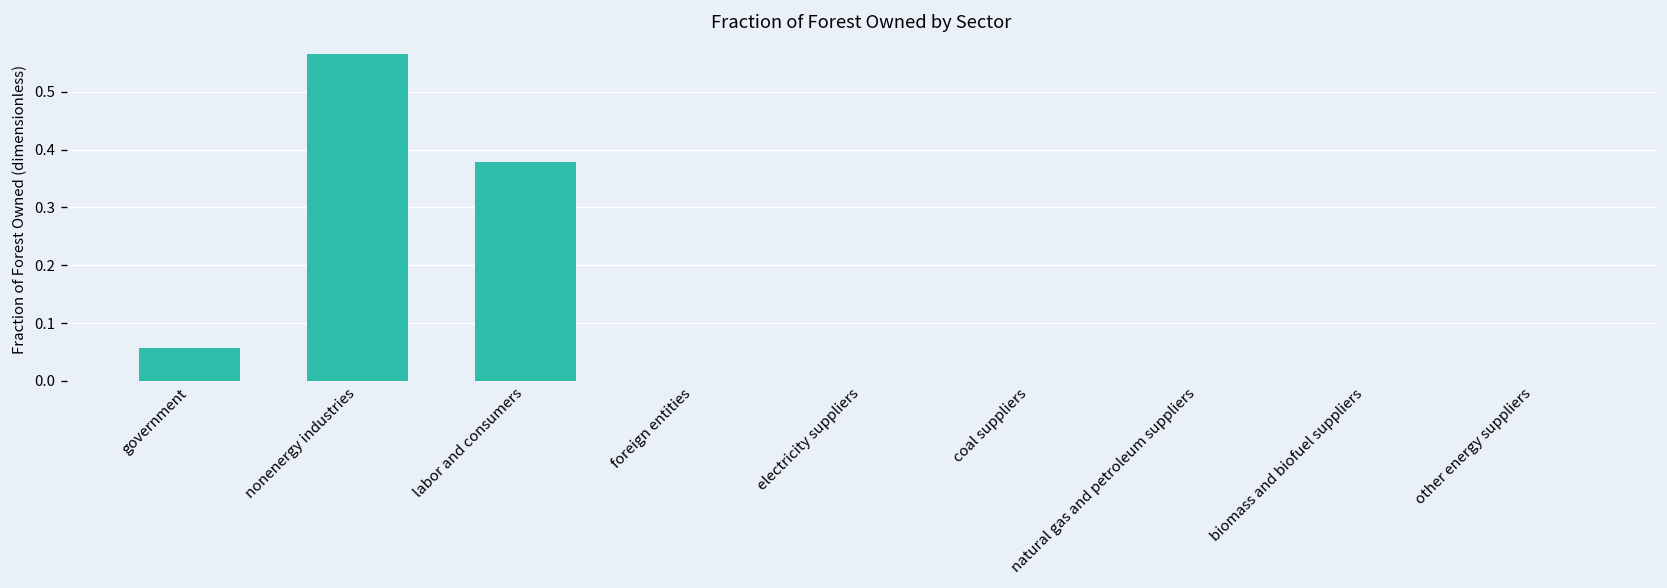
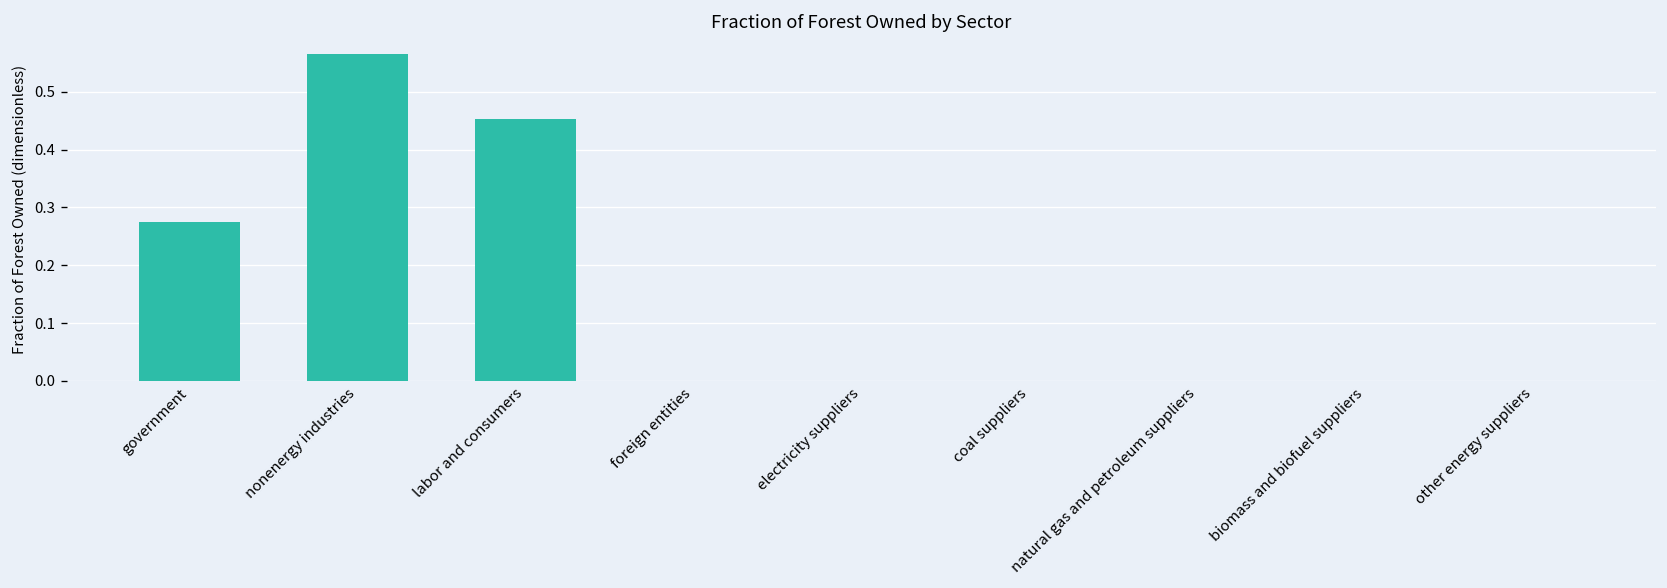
  {
-   "government": 0.06,
+   "government": 0.28,
    "nonenergy industries": 0.57,
-   "labor and consumers": 0.38,
+   "labor and consumers": 0.45,
    "foreign entities": 0.00,
    "electricity suppliers": 0.00,
    "coal suppliers": 0.00,
    "natural gas and petroleum suppliers": 0.00,
    "biomass and biofuel suppliers": 0.00,
    "other energy suppliers": 0.00
  }
